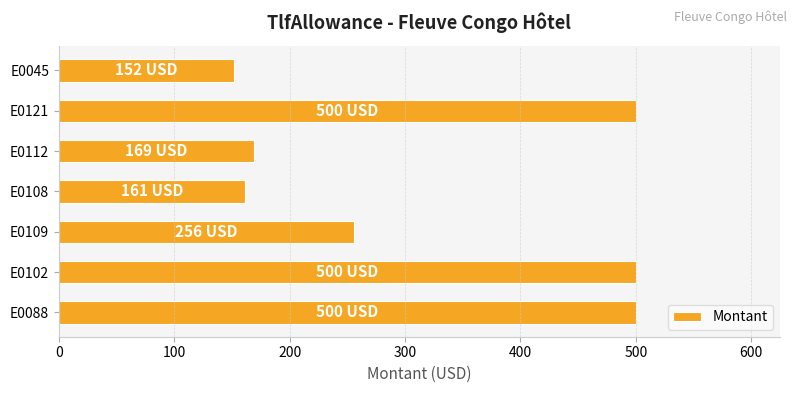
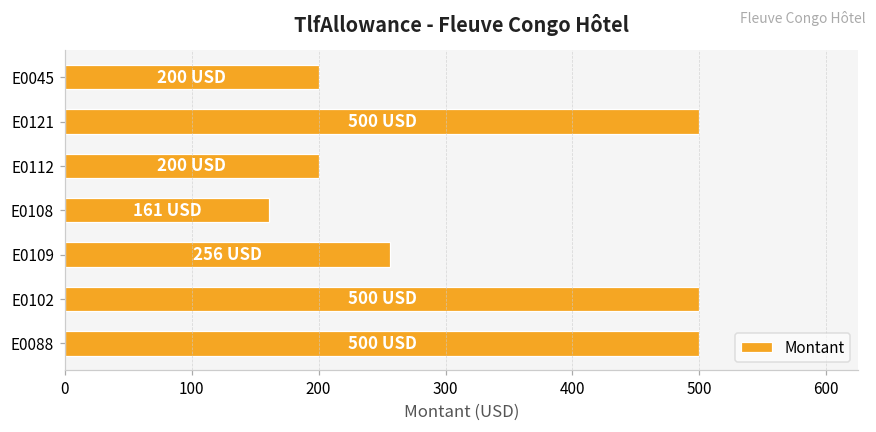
  {
-   "E0045": 152,
+   "E0045": 200,
    "E0121": 500,
-   "E0112": 169,
+   "E0112": 200,
    "E0108": 161,
    "E0109": 256,
    "E0102": 500,
    "E0088": 500
  }
